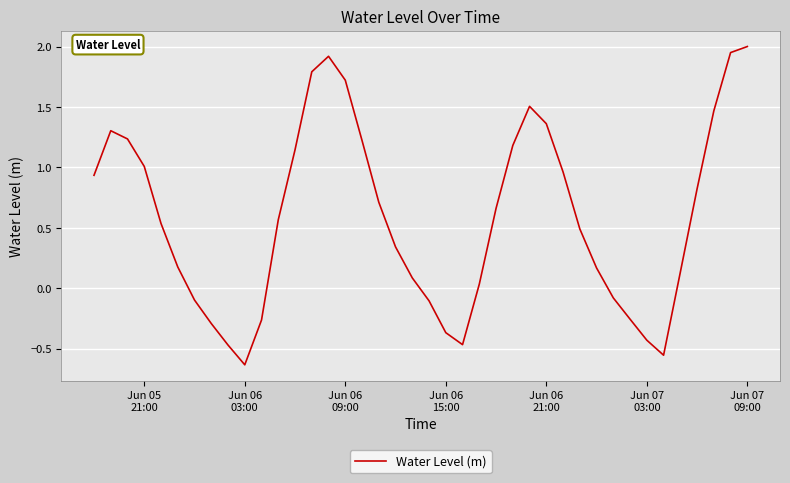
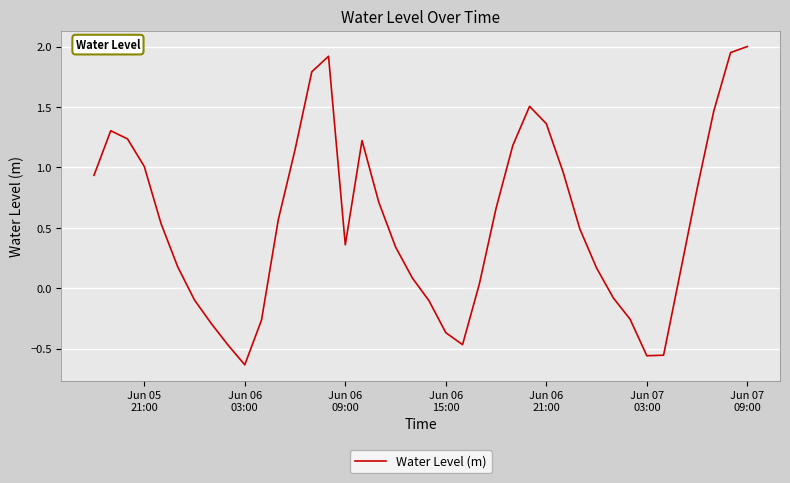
  {
    "Jun 05 21:00": 1.01,
    "Jun 06 03:00": -0.63,
-   "Jun 06 09:00": 1.72,
+   "Jun 06 09:00": 0.36,
    "Jun 06 15:00": -0.37,
    "Jun 06 21:00": 1.36,
-   "Jun 07 03:00": -0.43,
+   "Jun 07 03:00": -0.56,
    "Jun 07 09:00": 2.00
  }
